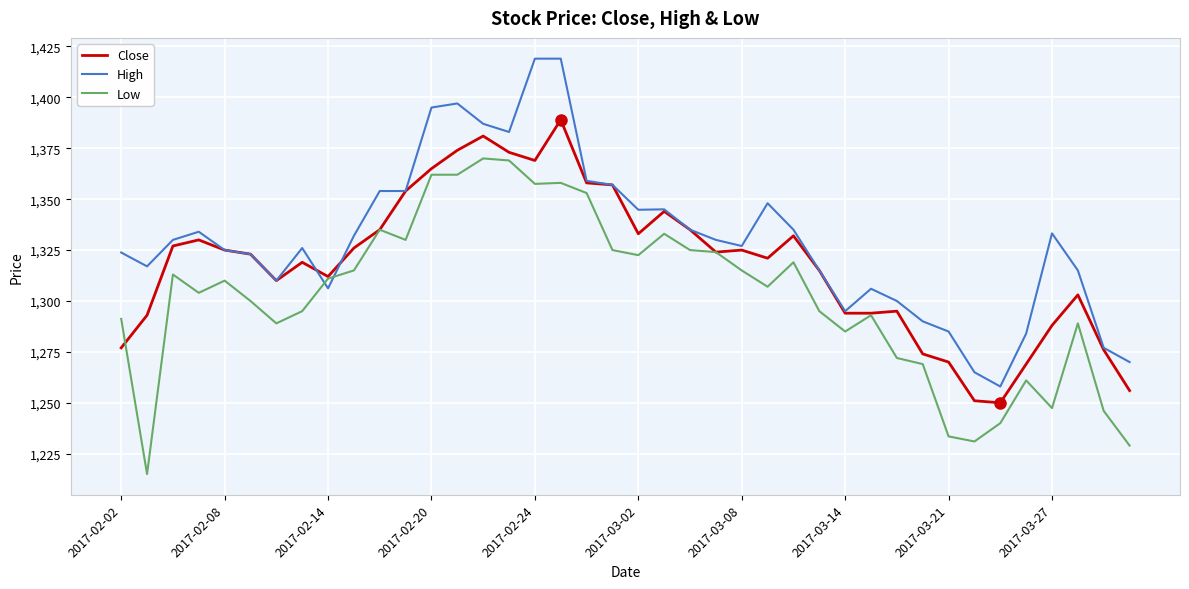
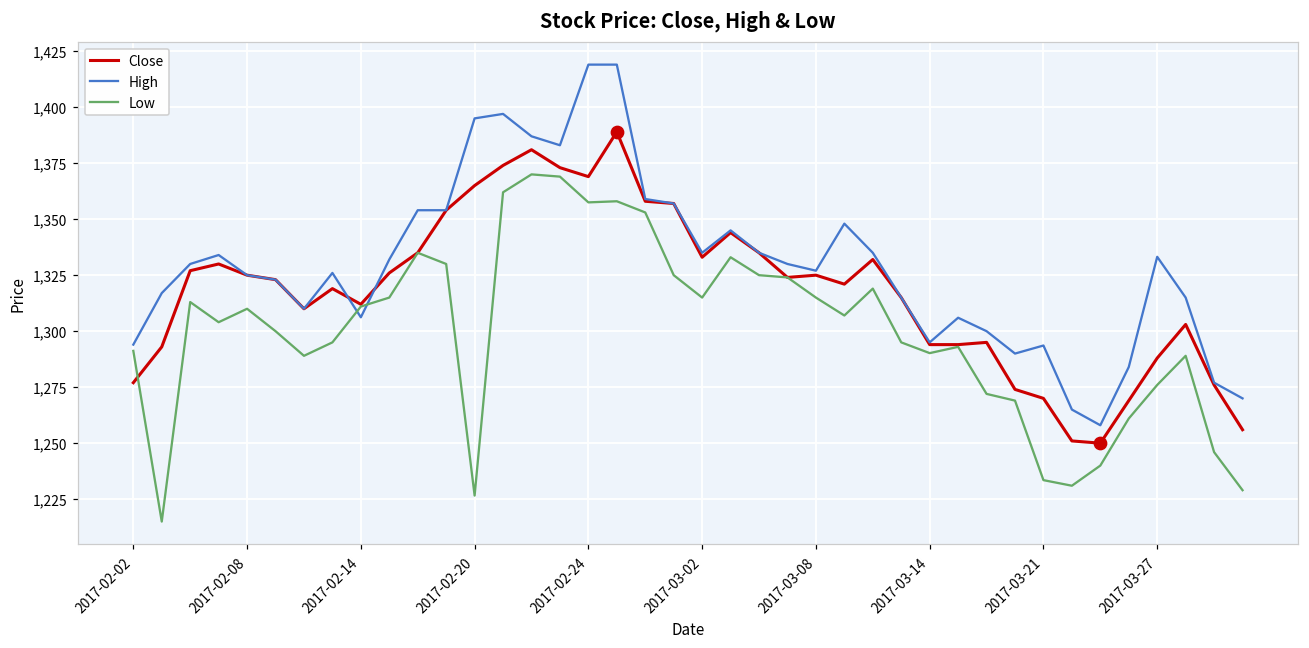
  {
    "High": {
-     "2017-02-02": "1,324",
+     "2017-02-02": "1,294",
      "2017-02-14": "1,306",
      "2017-02-20": "1,395",
      "2017-02-24": "1,419",
-     "2017-03-02": "1,345",
+     "2017-03-02": "1,335",
      "2017-03-08": "1,327",
-     "2017-03-21": "1,285",
+     "2017-03-21": "1,294",
      "2017-03-27": "1,333"
    },
    "Low": {
      "2017-02-02": "1,291",
      "2017-02-08": "1,310",
-     "2017-02-20": "1,362",
+     "2017-02-20": "1,227",
      "2017-02-24": "1,358",
-     "2017-03-02": "1,323",
+     "2017-03-02": "1,315",
      "2017-03-08": "1,315",
-     "2017-03-14": "1,285",
+     "2017-03-14": "1,290",
      "2017-03-21": "1,234",
-     "2017-03-27": "1,247"
+     "2017-03-27": "1,276"
    }
  }
